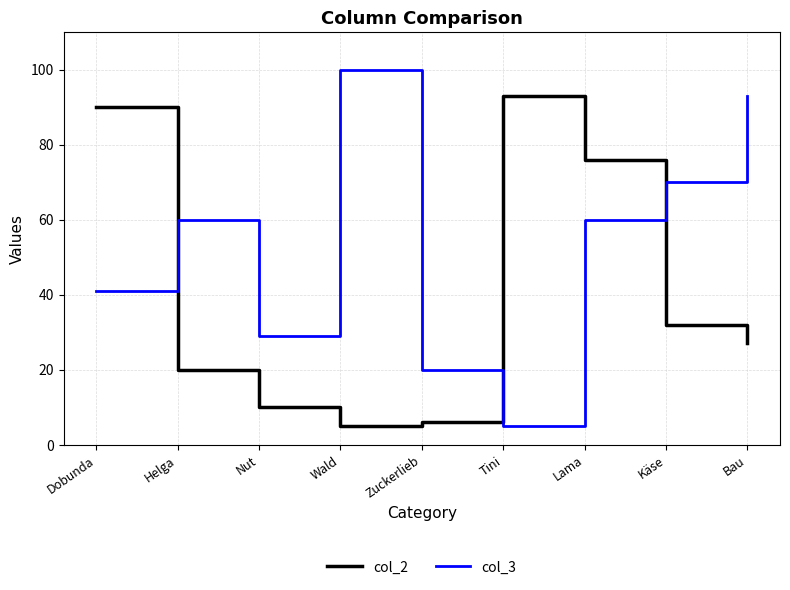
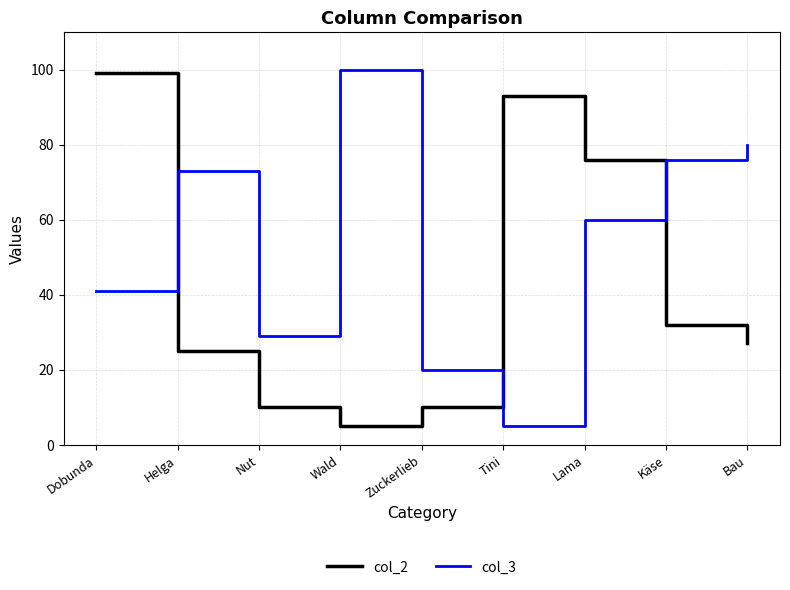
  {
    "col_2": {
-     "Dobunda": 90,
-     "Helga": 20,
+     "Dobunda": 99,
+     "Helga": 25,
      "Nut": 10,
      "Wald": 5,
-     "Zuckerlieb": 6,
+     "Zuckerlieb": 10,
      "Tini": 93,
      "Lama": 76,
      "Käse": 32,
      "Bau": 27
    },
    "col_3": {
      "Dobunda": 41,
-     "Helga": 60,
+     "Helga": 73,
      "Nut": 29,
      "Wald": 100,
      "Zuckerlieb": 20,
      "Tini": 5,
      "Lama": 60,
-     "Käse": 70,
-     "Bau": 93
+     "Käse": 76,
+     "Bau": 80
    }
  }
